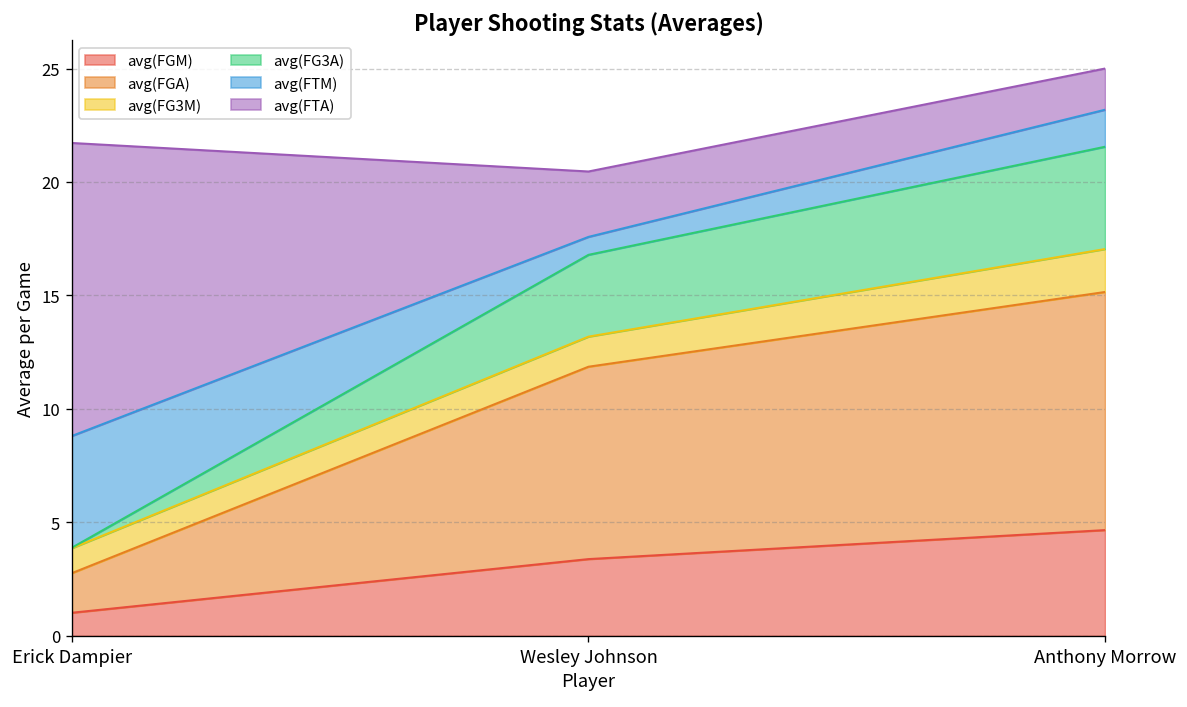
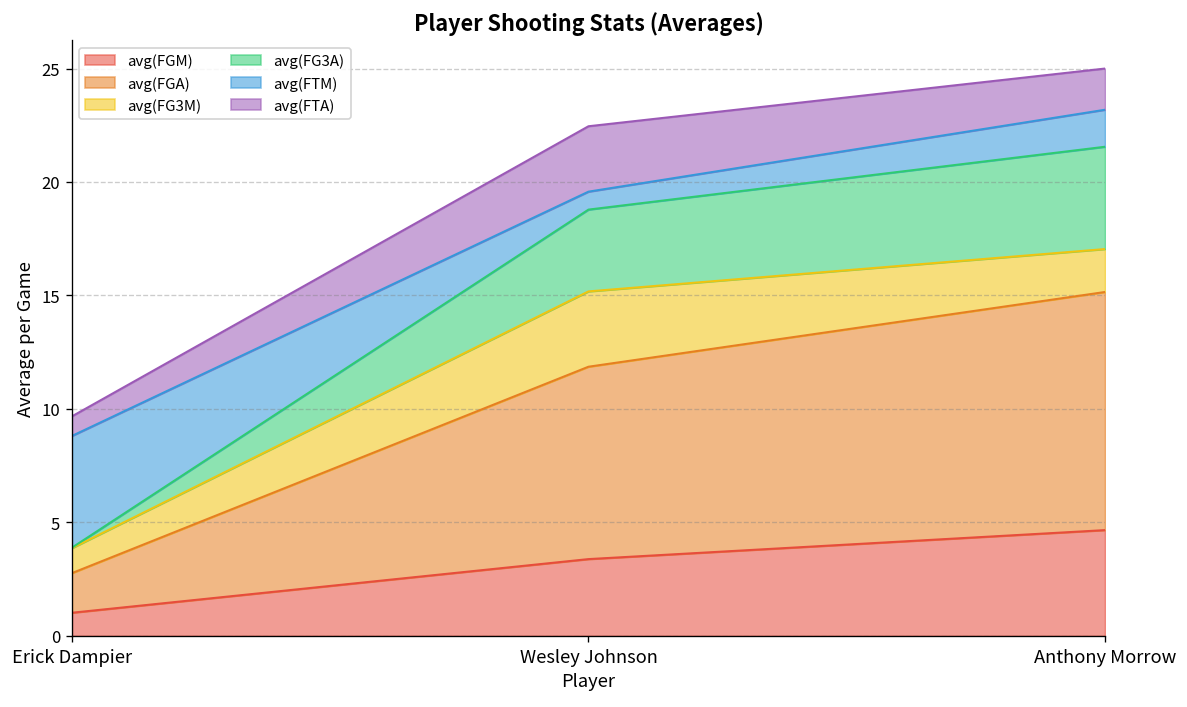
  {
    "avg(FG3M)": {
-     "Wesley Johnson": 1.3,
+     "Wesley Johnson": 3.3,
      "Anthony Morrow": 1.9
    },
    "avg(FG3A)": {
      "Wesley Johnson": 3.6,
      "Anthony Morrow": 4.5
    },
    "avg(FTM)": {
      "Erick Dampier": 4.9,
      "Wesley Johnson": 0.8,
      "Anthony Morrow": 1.6
    },
    "avg(FTA)": {
-     "Erick Dampier": 12.9,
+     "Erick Dampier": 0.9,
      "Wesley Johnson": 2.9,
      "Anthony Morrow": 1.8
    }
  }
